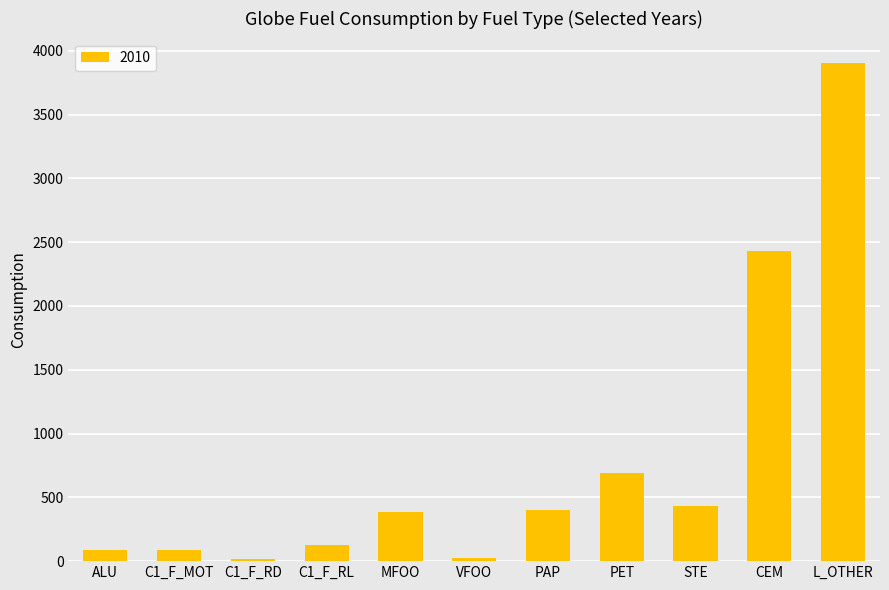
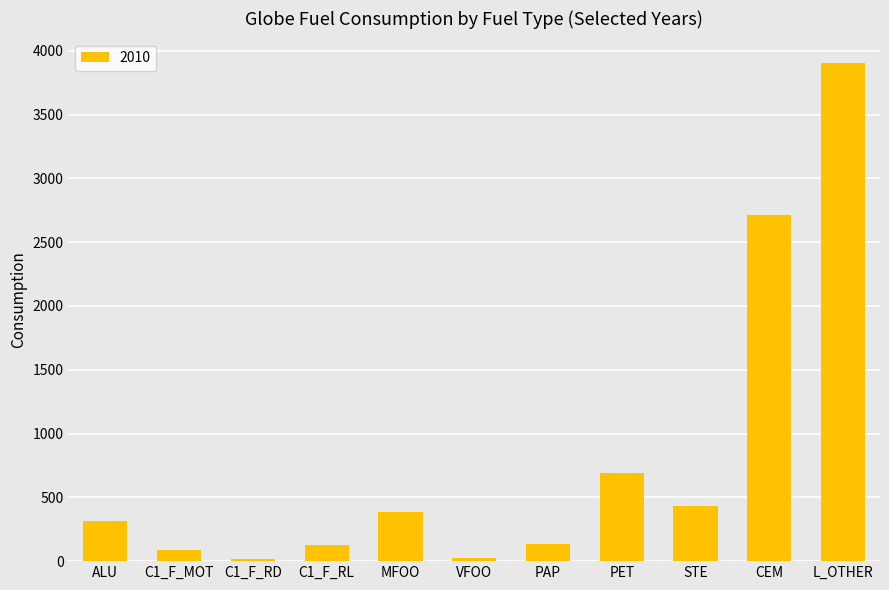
  {
-   "ALU": 90,
+   "ALU": 310,
    "C1_F_MOT": 90,
    "C1_F_RL": 130,
    "MFOO": 390,
    "VFOO": 30,
-   "PAP": 400,
+   "PAP": 140,
    "PET": 690,
    "STE": 430,
-   "CEM": 2430,
+   "CEM": 2710,
    "L_OTHER": 3900
  }
